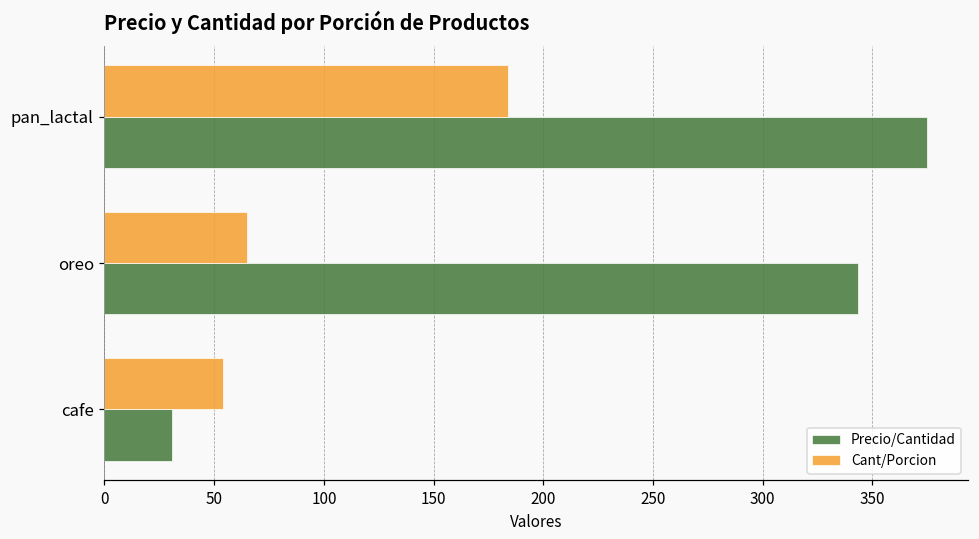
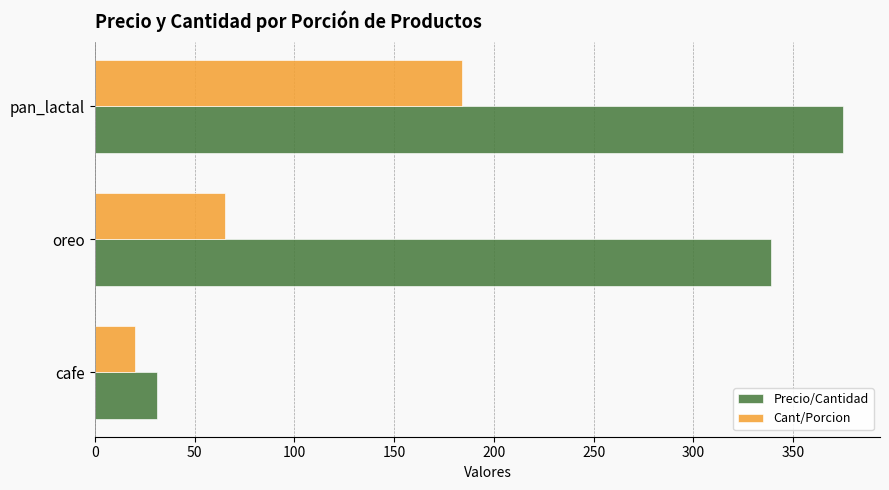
  {
    "Precio/Cantidad": {
      "pan_lactal": 375,
-     "oreo": 343,
+     "oreo": 339,
      "cafe": 31
    },
    "Cant/Porcion": {
      "pan_lactal": 184,
      "oreo": 65,
-     "cafe": 54
+     "cafe": 20
    }
  }
